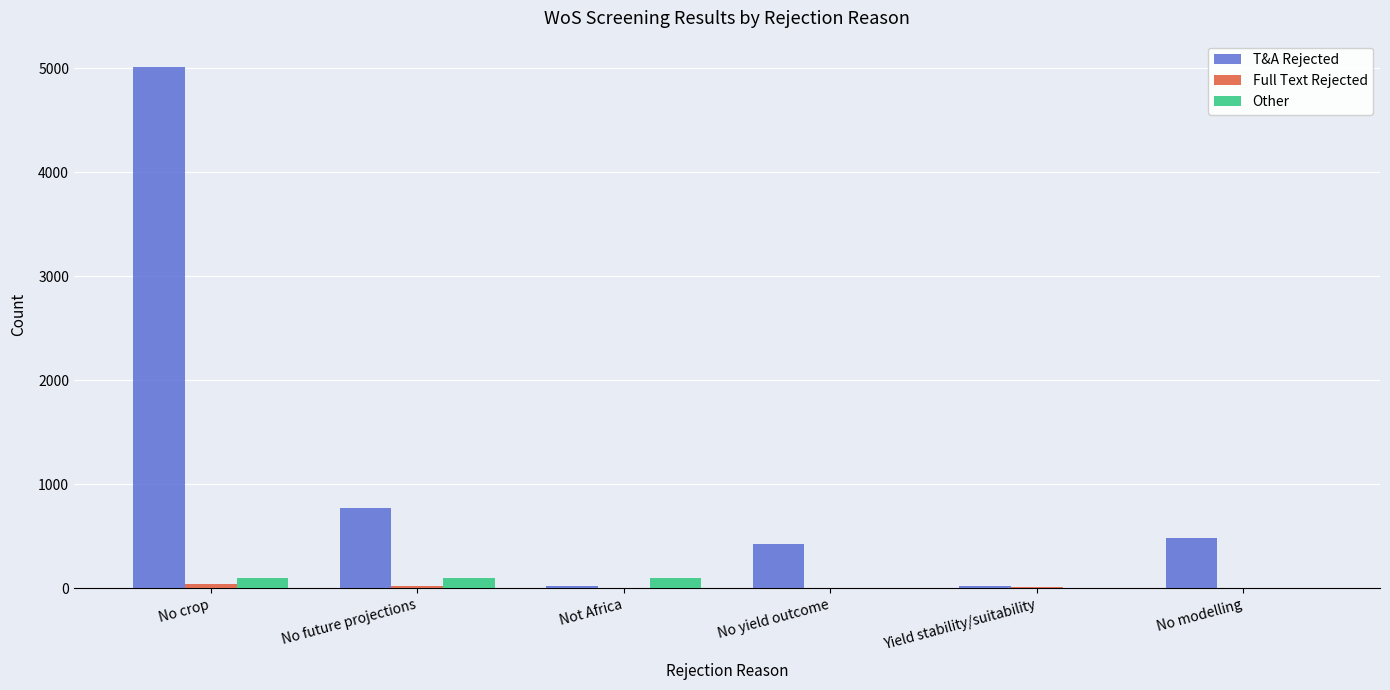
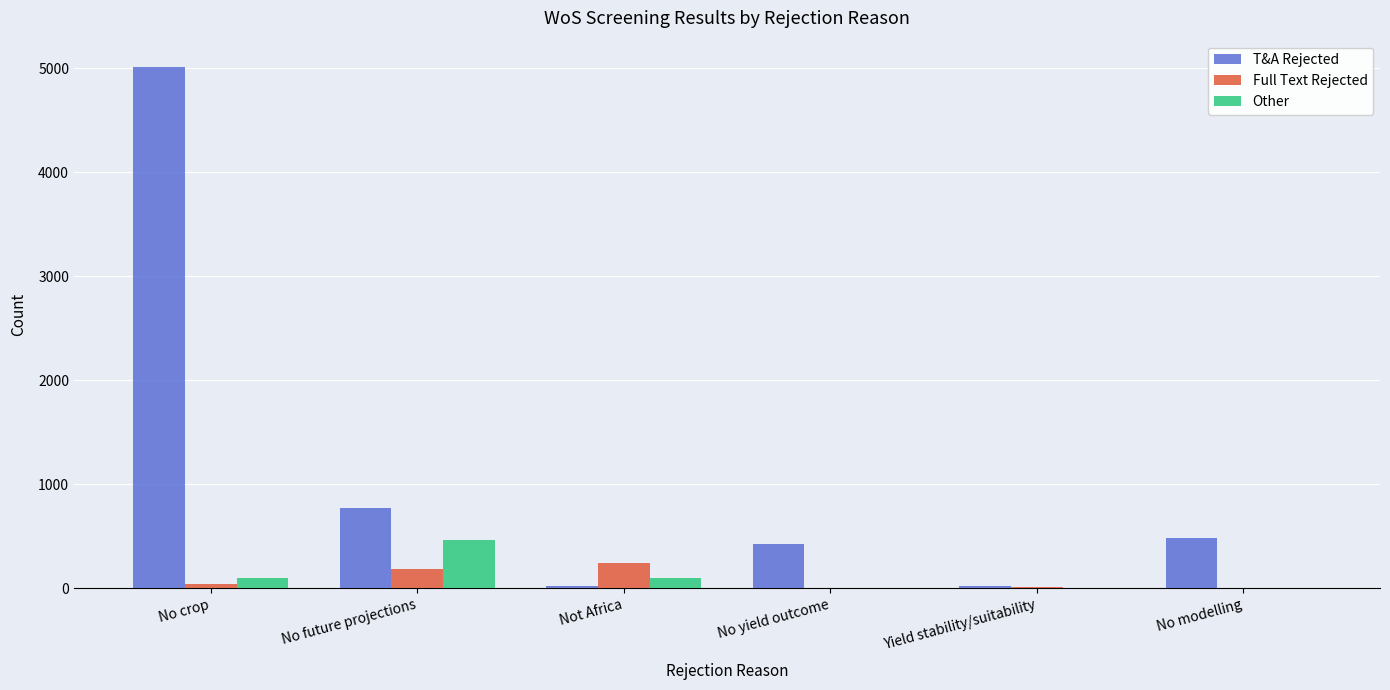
  {
    "T&A Rejected": {
      "No crop": 5020,
      "No future projections": 770,
      "No yield outcome": 430,
      "No modelling": 490
    },
    "Full Text Rejected": {
      "No crop": 40,
-     "No future projections": 20,
-     "Not Africa": 0,
+     "No future projections": 190,
+     "Not Africa": 240,
      "No modelling": 0
    },
    "Other": {
      "No crop": 100,
-     "No future projections": 90,
+     "No future projections": 470,
      "Not Africa": 100,
      "No yield outcome": 0,
      "Yield stability/suitability": 0,
      "No modelling": 0
    }
  }
